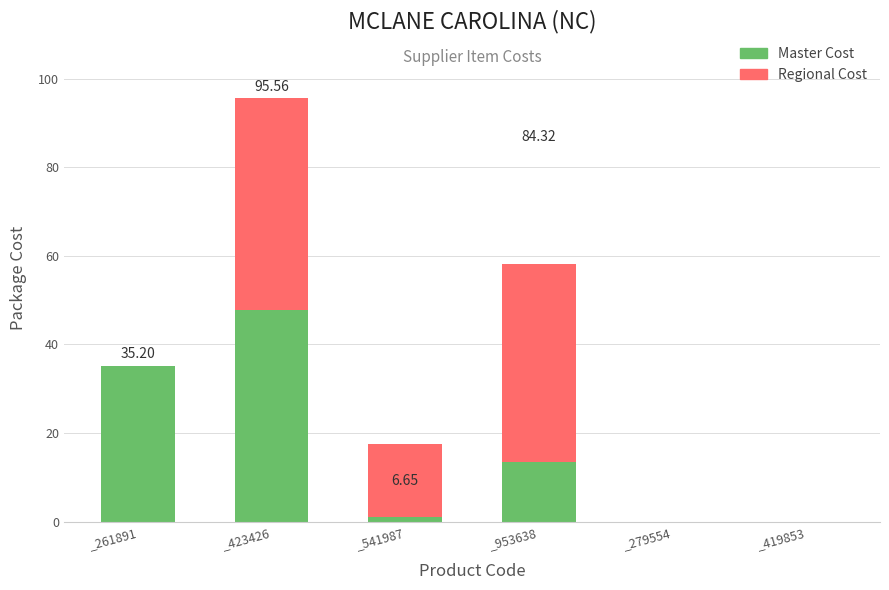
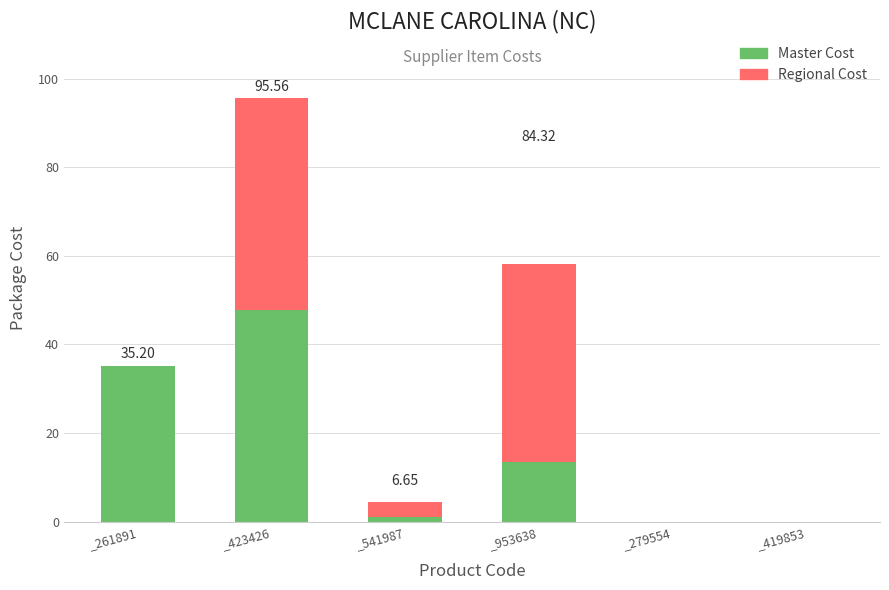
  {
    "Master Cost": {
      "_261891": 35.20
    },
    "Regional Cost": {
-     "_541987": 16,
+     "_541987": 3,
      "_953638": 45,
      "_279554": 0,
      "_419853": 0
    }
  }
